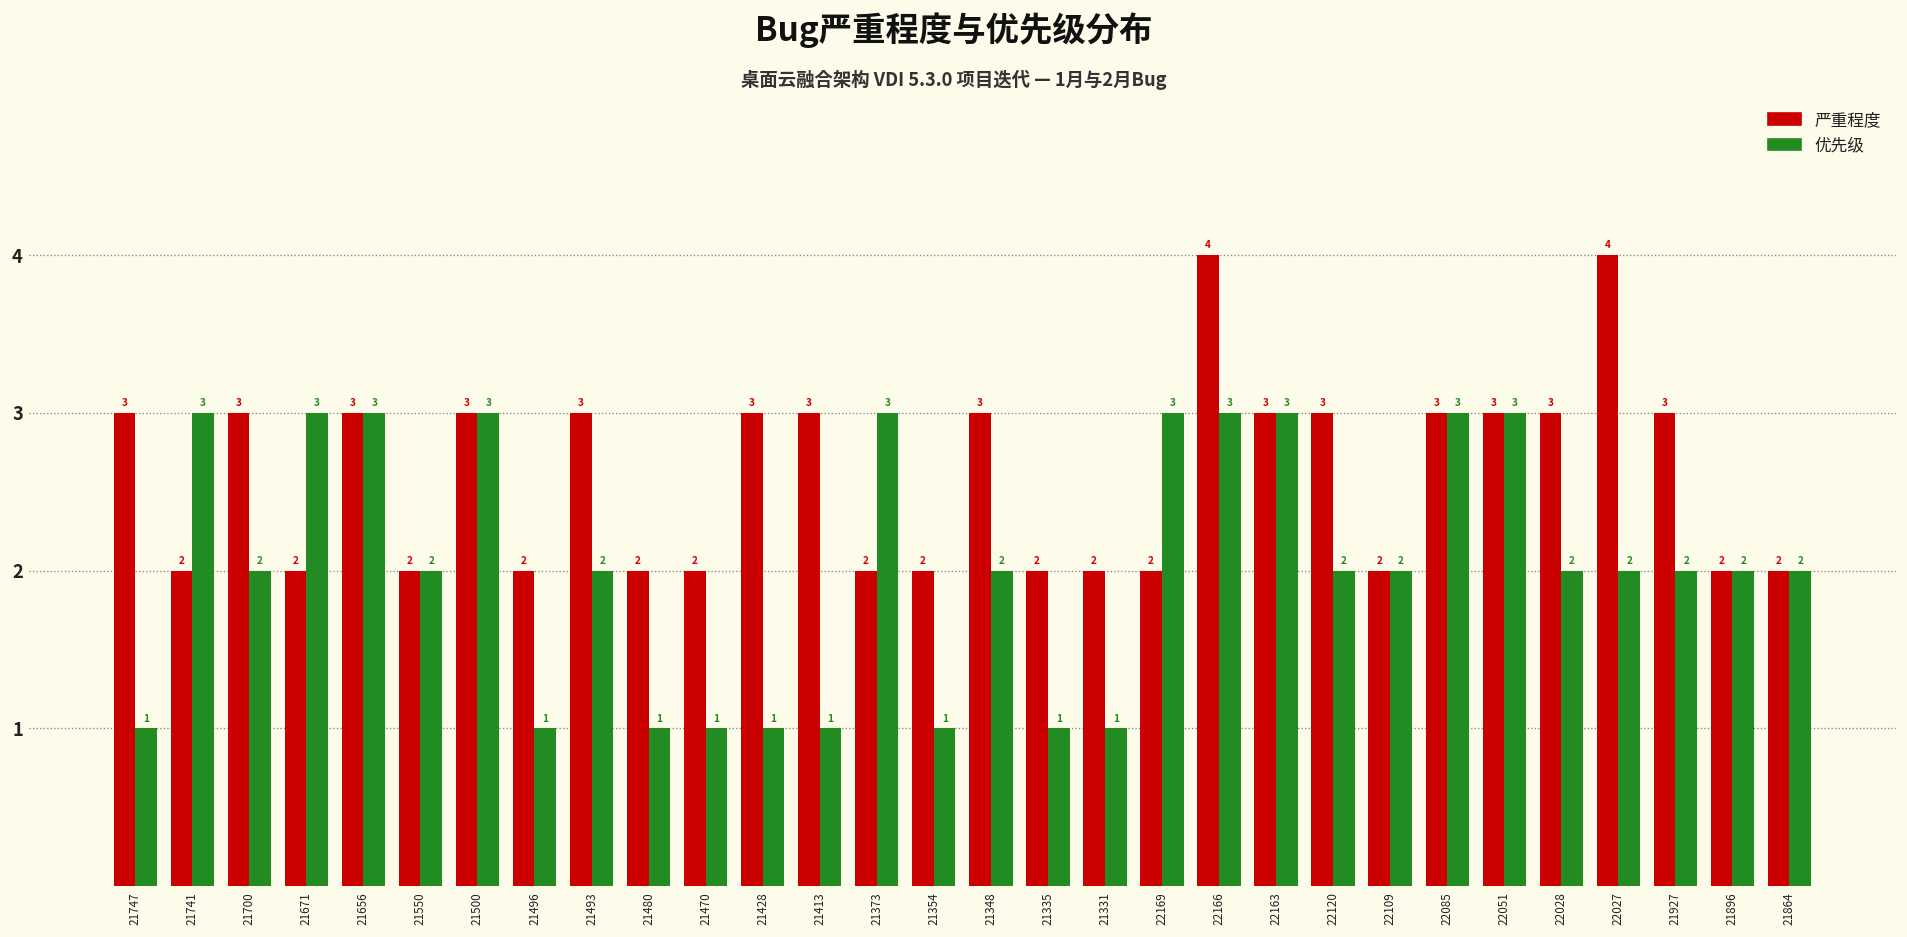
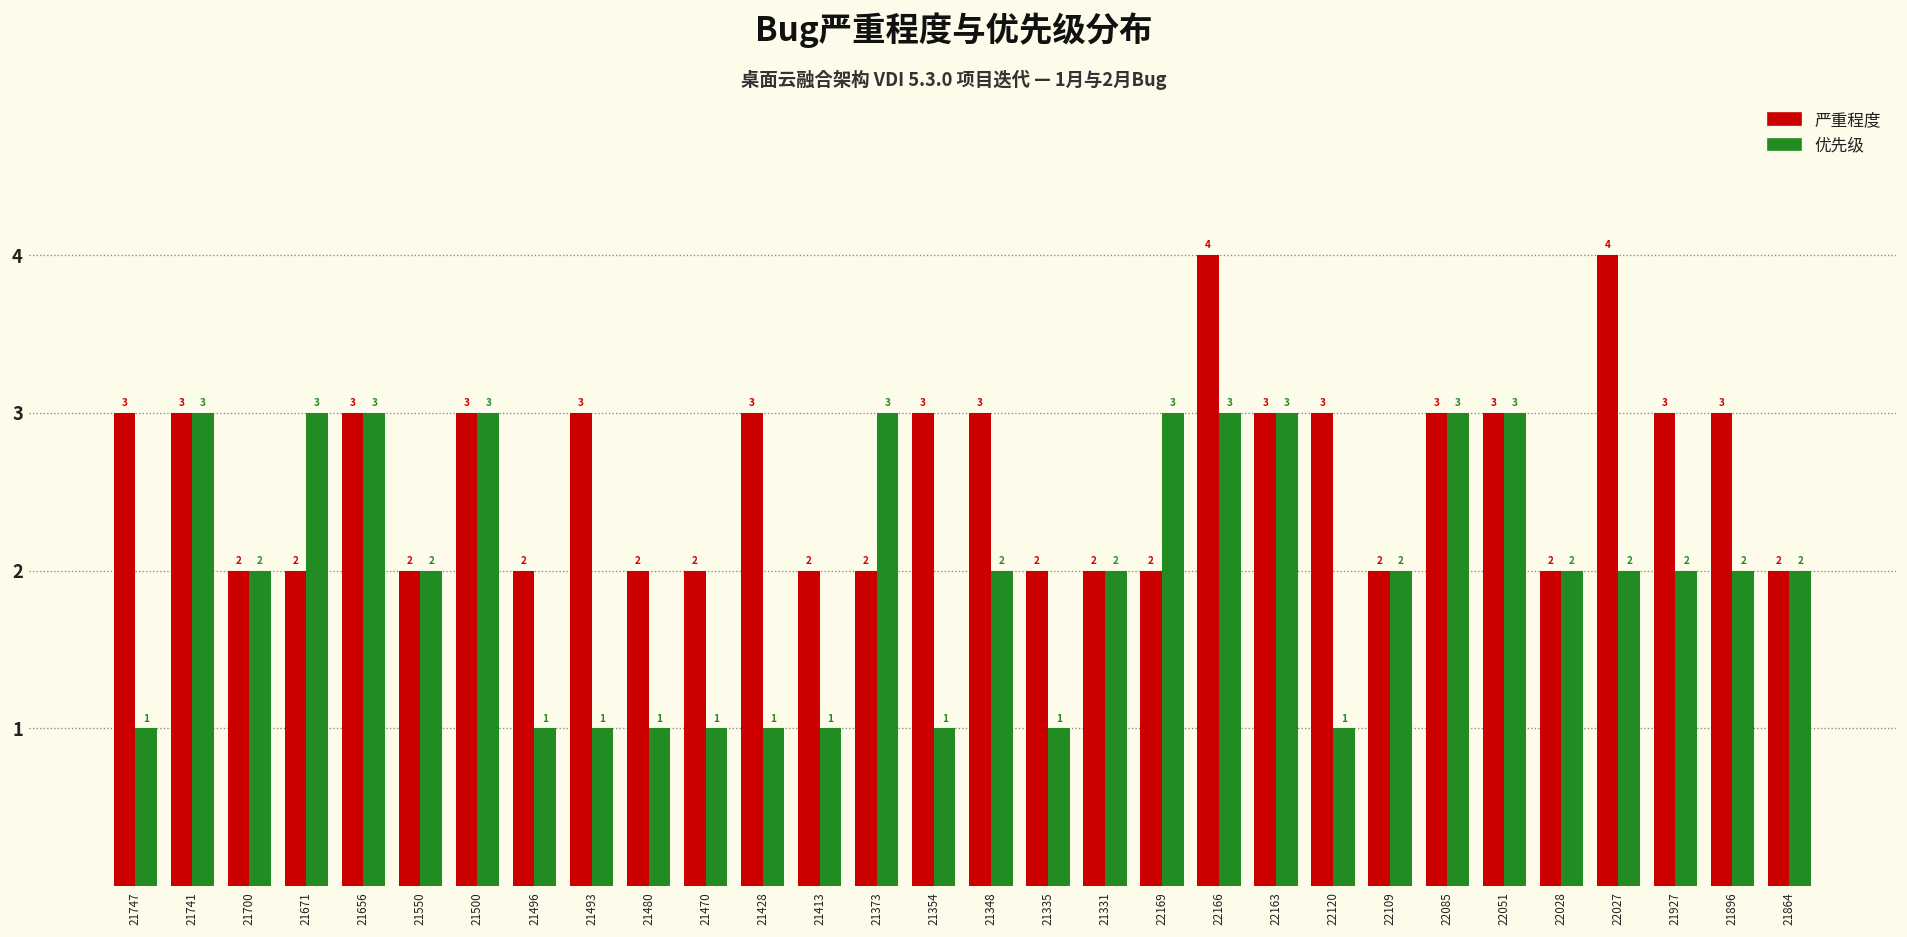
  {
    "严重程度": {
      "21747": 3,
-     "21741": 2,
-     "21700": 3,
+     "21741": 3,
+     "21700": 2,
      "21671": 2,
      "21656": 3,
      "21550": 2,
      "21500": 3,
      "21496": 2,
      "21493": 3,
      "21480": 2,
      "21470": 2,
      "21428": 3,
-     "21413": 3,
+     "21413": 2,
      "21373": 2,
-     "21354": 2,
+     "21354": 3,
      "21348": 3,
      "21335": 2,
      "21331": 2,
      "22169": 2,
      "22166": 4,
      "22163": 3,
      "22120": 3,
      "22109": 2,
      "22085": 3,
      "22051": 3,
-     "22028": 3,
+     "22028": 2,
      "22027": 4,
      "21927": 3,
-     "21896": 2,
+     "21896": 3,
      "21864": 2
    },
    "优先级": {
      "21747": 1,
      "21741": 3,
      "21700": 2,
      "21671": 3,
      "21656": 3,
      "21550": 2,
      "21500": 3,
      "21496": 1,
-     "21493": 2,
+     "21493": 1,
      "21480": 1,
      "21470": 1,
      "21428": 1,
      "21413": 1,
      "21373": 3,
      "21354": 1,
      "21348": 2,
      "21335": 1,
-     "21331": 1,
+     "21331": 2,
      "22169": 3,
      "22166": 3,
      "22163": 3,
-     "22120": 2,
+     "22120": 1,
      "22109": 2,
      "22085": 3,
      "22051": 3,
      "22028": 2,
      "22027": 2,
      "21927": 2,
      "21896": 2,
      "21864": 2
    }
  }
